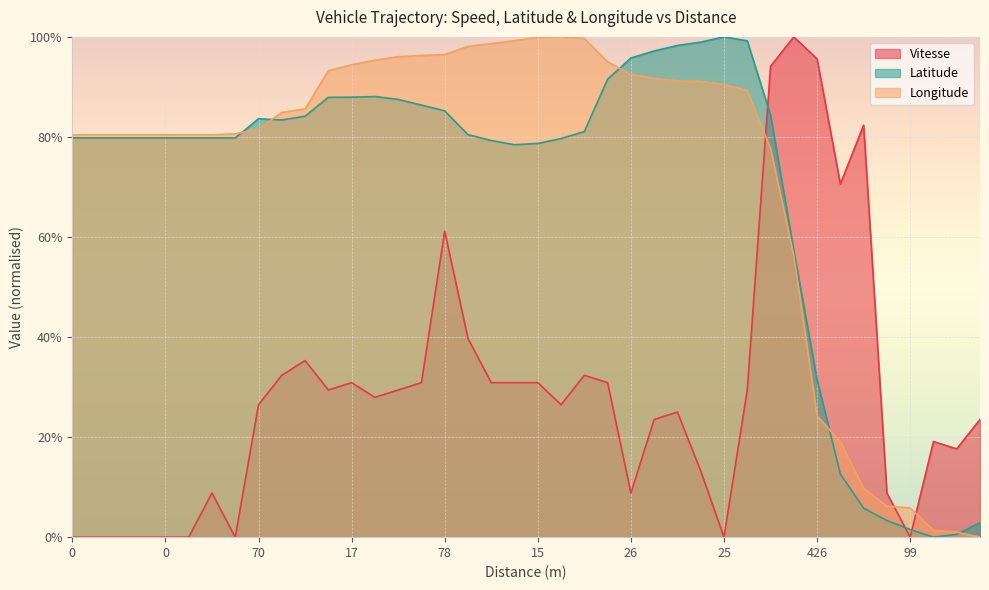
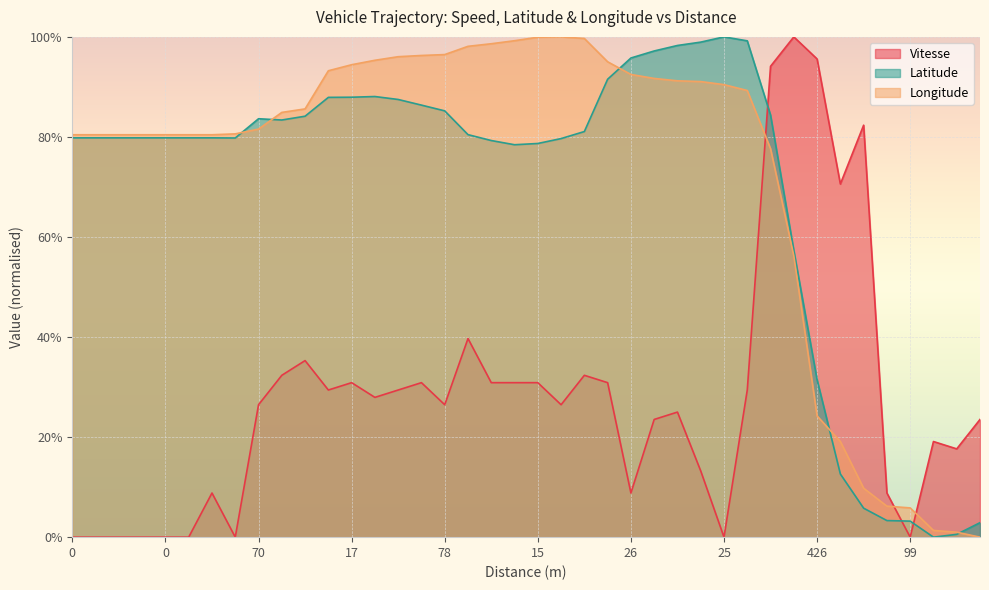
  {
    "Vitesse": {
      "70": "26%",
-     "78": "61%",
+     "78": "26%",
      "426": "96%",
      "99": "0%"
    },
    "Latitude": {
      "70": "84%",
      "78": "85%",
      "426": "31%",
-     "99": "2%"
+     "99": "3%"
    },
    "Longitude": {
      "70": "82%",
      "78": "96%",
      "426": "24%",
      "99": "6%"
    }
  }
